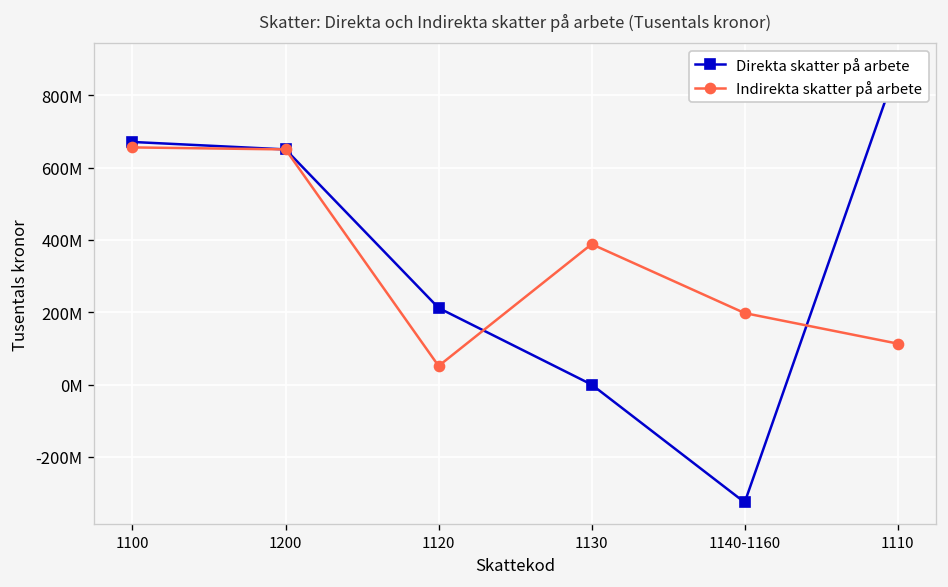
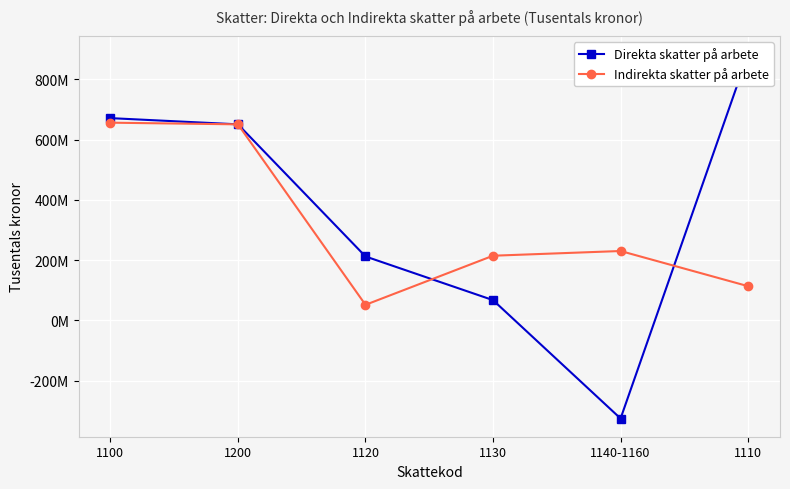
  {
    "Direkta skatter på arbete": {
      "1100": 670000000,
      "1120": 210000000,
-     "1130": 0,
+     "1130": 70000000,
      "1140-1160": -330000000
    },
    "Indirekta skatter på arbete": {
      "1100": 660000000,
      "1120": 50000000,
-     "1130": 390000000,
-     "1140-1160": 200000000,
+     "1130": 210000000,
+     "1140-1160": 230000000,
      "1110": 110000000
    }
  }
